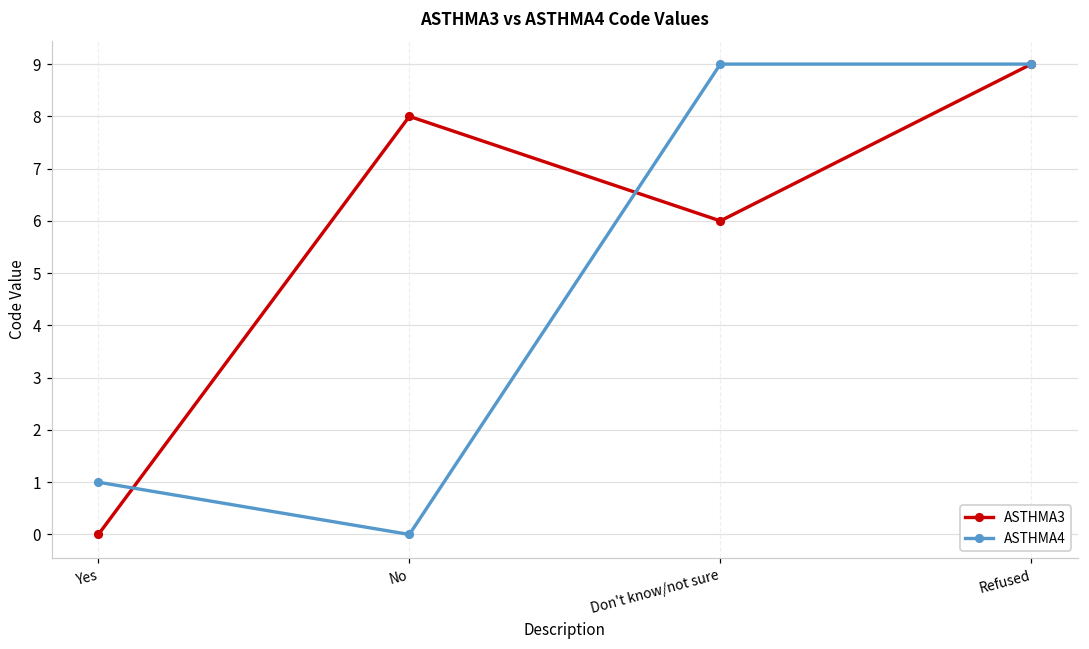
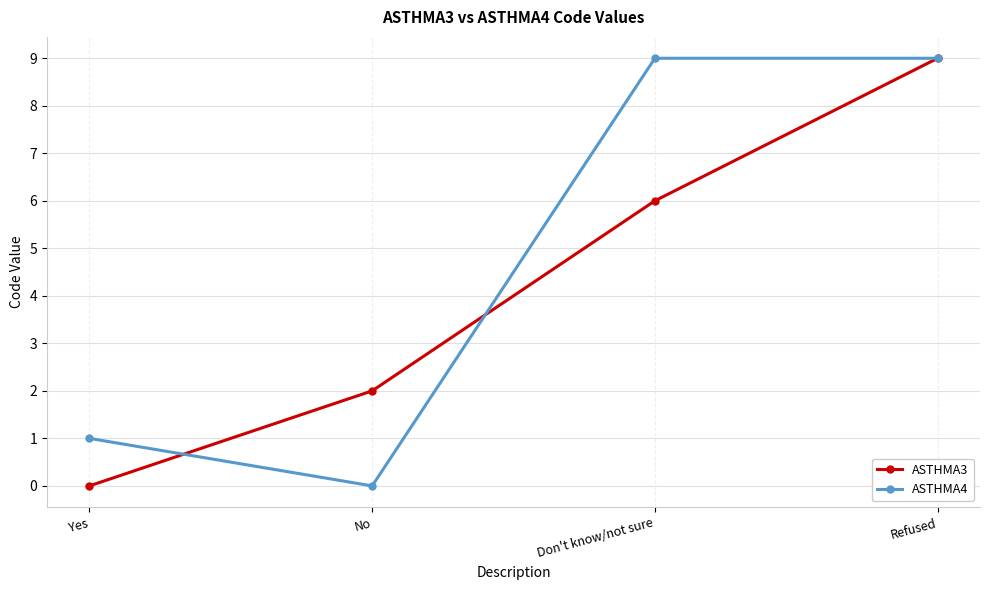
  {
    "ASTHMA3": {
      "Yes": 0,
-     "No": 8,
+     "No": 2,
      "Don't know/not sure": 6
    },
    "ASTHMA4": {
      "Yes": 1,
      "No": 0,
      "Don't know/not sure": 9
    }
  }
